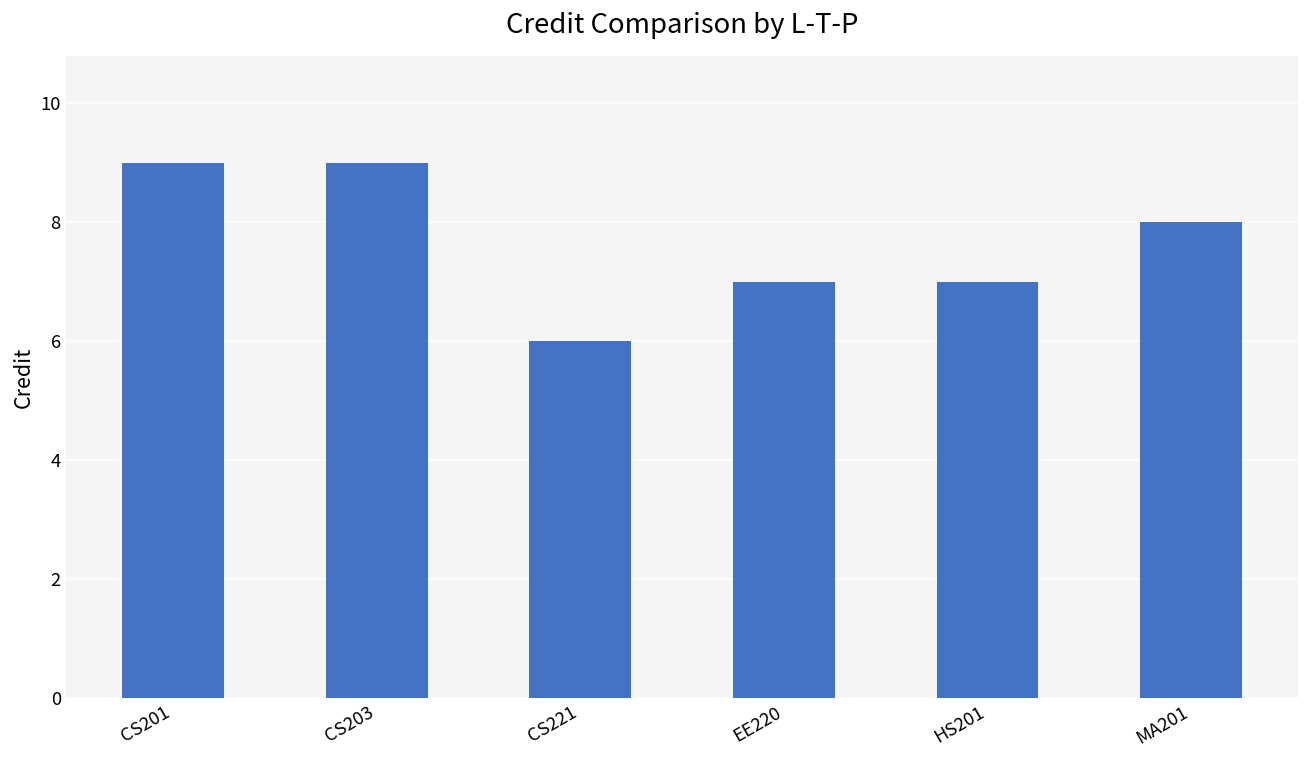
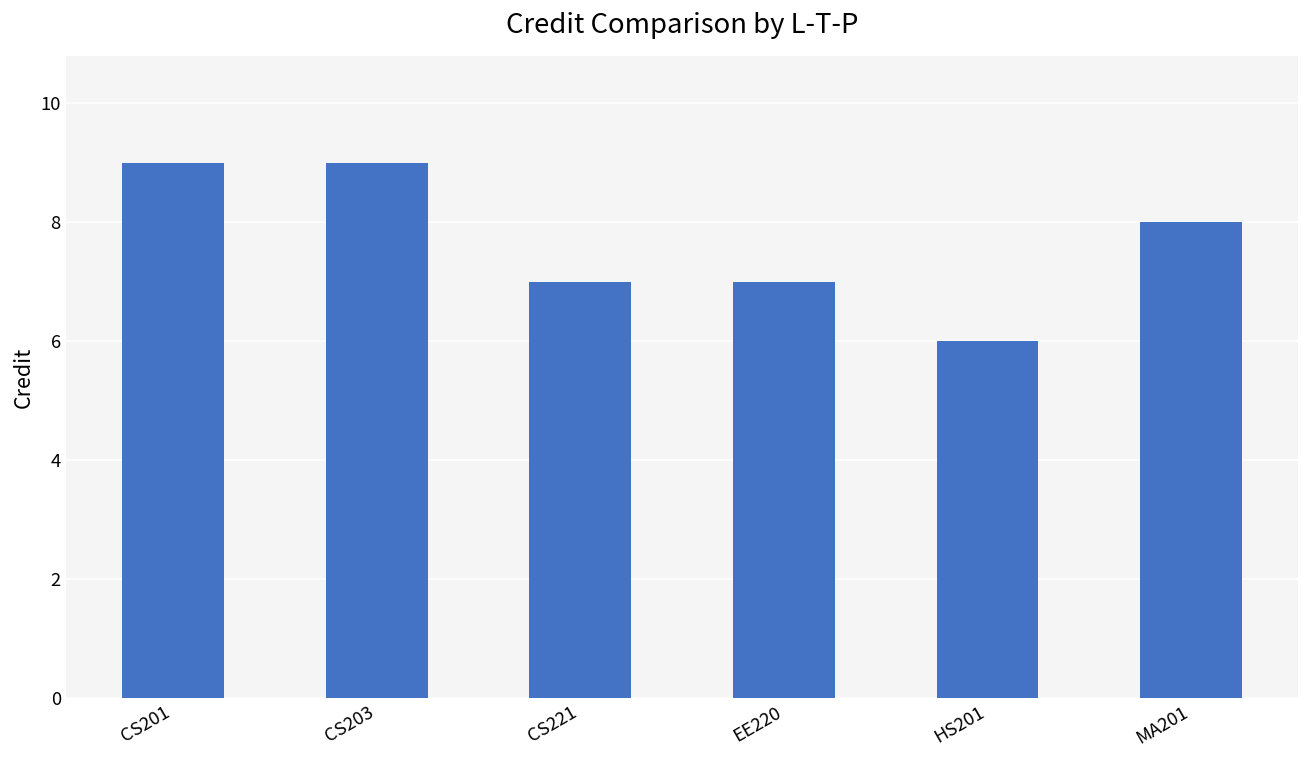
  {
    "CS201": 9,
    "CS203": 9,
-   "CS221": 6,
+   "CS221": 7,
    "EE220": 7,
-   "HS201": 7,
+   "HS201": 6,
    "MA201": 8
  }
